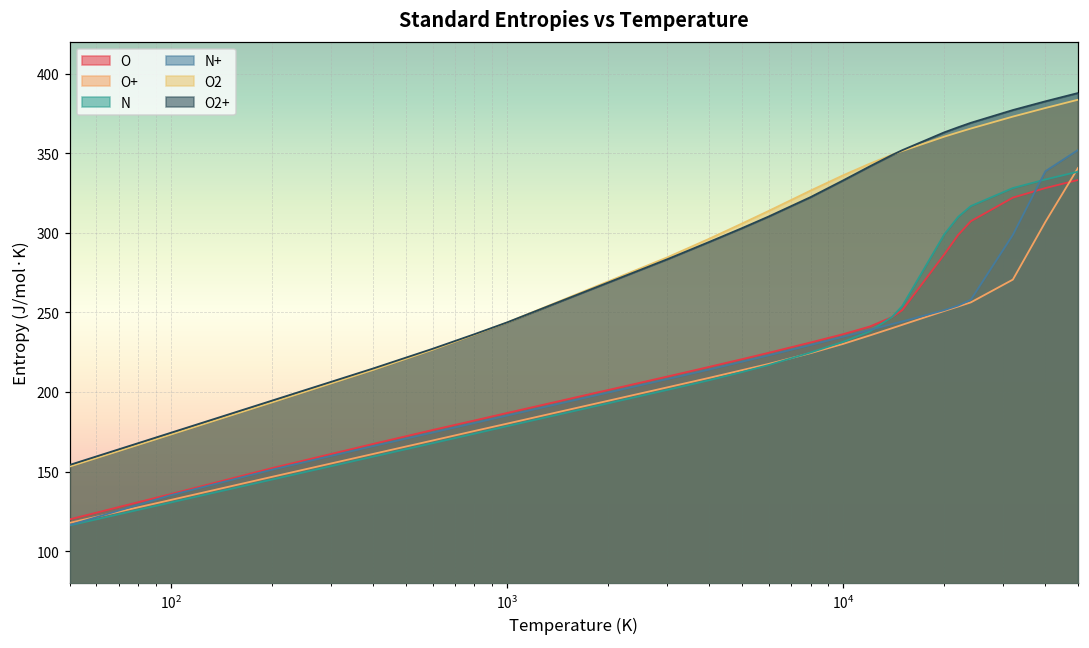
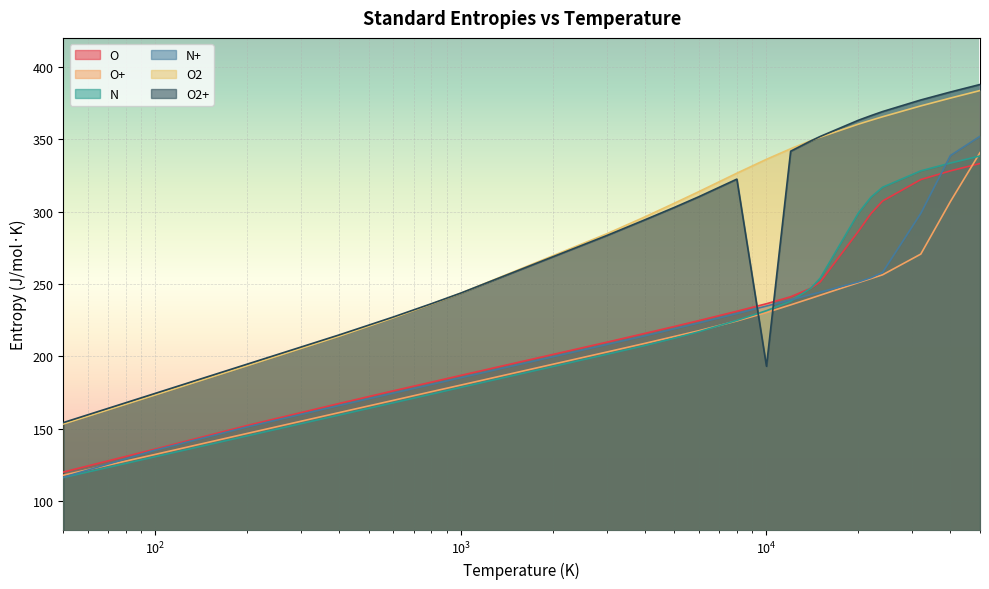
  {
    "O2+": {
-     "10^4": 333
+     "10^4": 193
    }
  }
